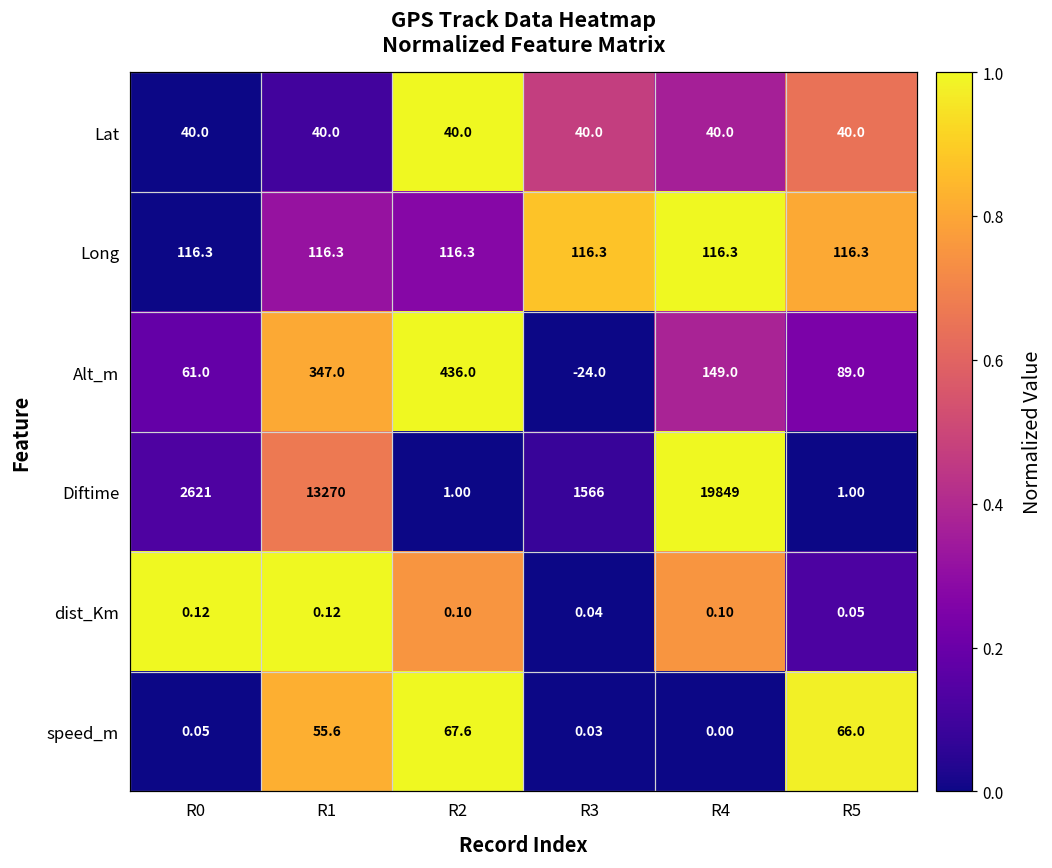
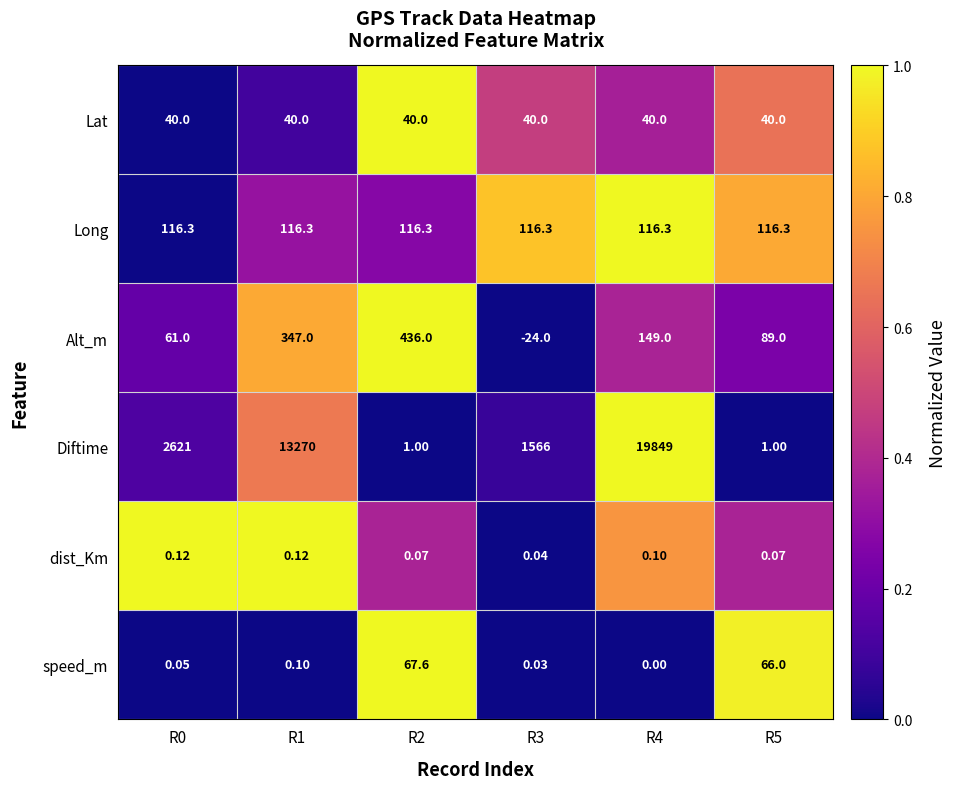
  {
    "Lat": {
      "R0": 40.0,
      "R1": 40.0,
      "R2": 40.0,
      "R3": 40.0,
      "R4": 40.0,
      "R5": 40.0
    },
    "Long": {
      "R0": 116.3,
      "R1": 116.3,
      "R2": 116.3,
      "R3": 116.3,
      "R4": 116.3,
      "R5": 116.3
    },
    "Alt_m": {
      "R0": 61.0,
      "R1": 347.0,
      "R2": 436.0,
      "R3": -24.0,
      "R4": 149.0,
      "R5": 89.0
    },
    "Diftime": {
      "R0": 2621,
      "R1": 13270,
      "R2": 1.00,
      "R3": 1566,
      "R4": 19849,
      "R5": 1.00
    },
    "dist_Km": {
      "R0": 0.12,
      "R1": 0.12,
-     "R2": 0.10,
+     "R2": 0.07,
      "R3": 0.04,
      "R4": 0.10,
-     "R5": 0.05
+     "R5": 0.07
    },
    "speed_m": {
      "R0": 0.05,
-     "R1": 55.6,
+     "R1": 0.10,
      "R2": 67.6,
      "R3": 0.03,
      "R4": 0.00,
      "R5": 66.0
    }
  }
